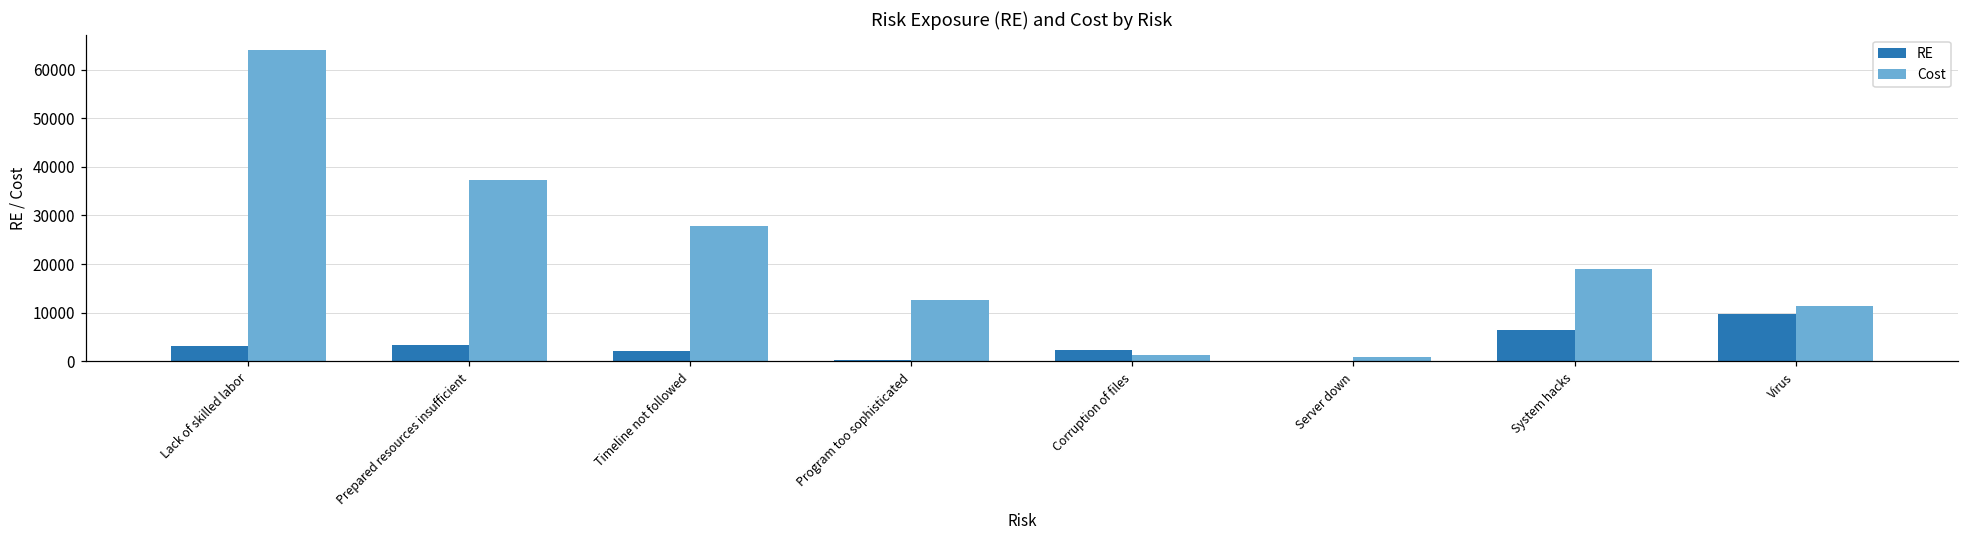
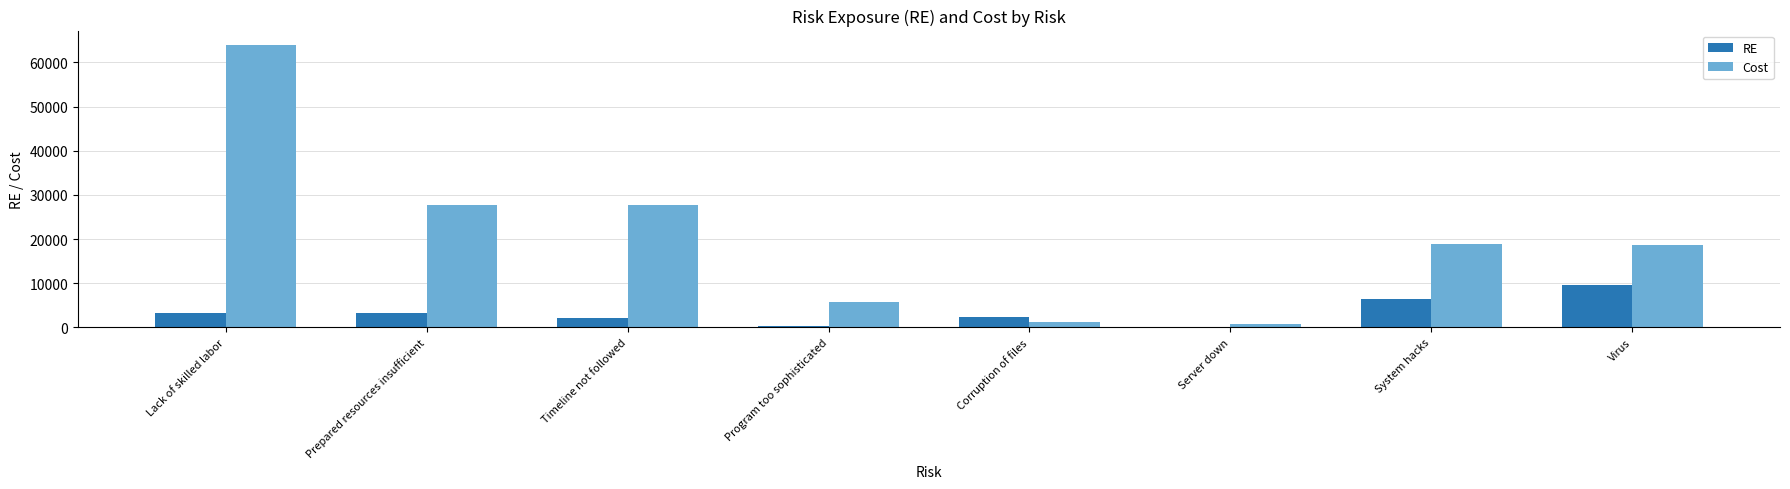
  {
    "RE": {
      "Lack of skilled labor": 3000,
      "Prepared resources insufficient": 3000,
      "Timeline not followed": 2000,
      "Corruption of files": 2000,
      "System hacks": 6000,
      "Virus": 10000
    },
    "Cost": {
      "Lack of skilled labor": 64000,
-     "Prepared resources insufficient": 37000,
+     "Prepared resources insufficient": 28000,
      "Timeline not followed": 28000,
-     "Program too sophisticated": 13000,
+     "Program too sophisticated": 6000,
      "Corruption of files": 1000,
      "Server down": 1000,
      "System hacks": 19000,
-     "Virus": 11000
+     "Virus": 19000
    }
  }
